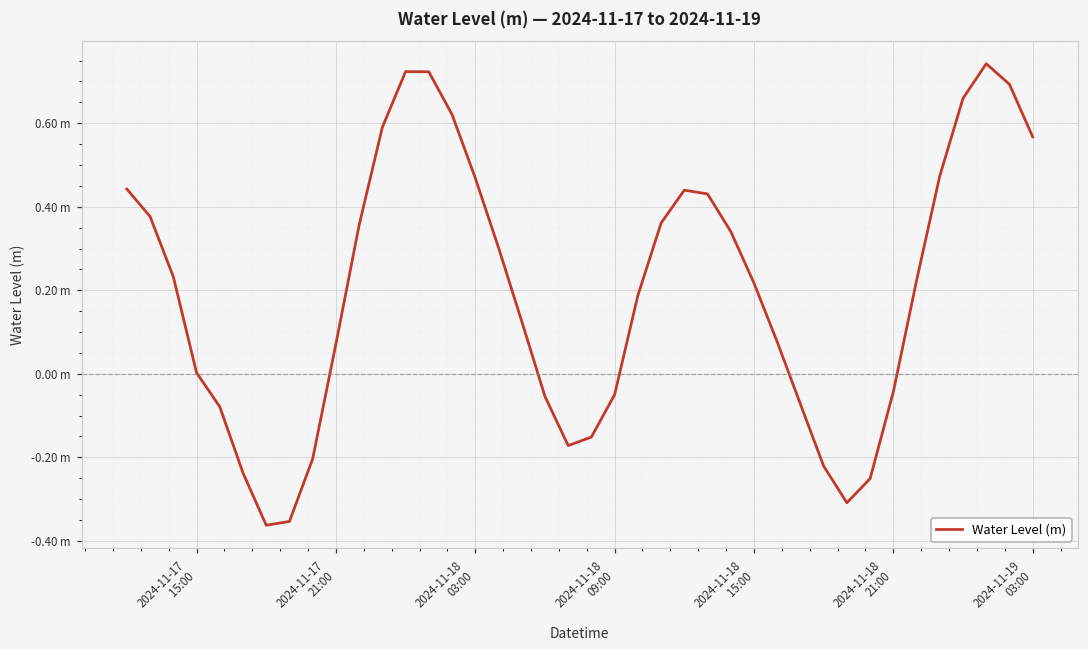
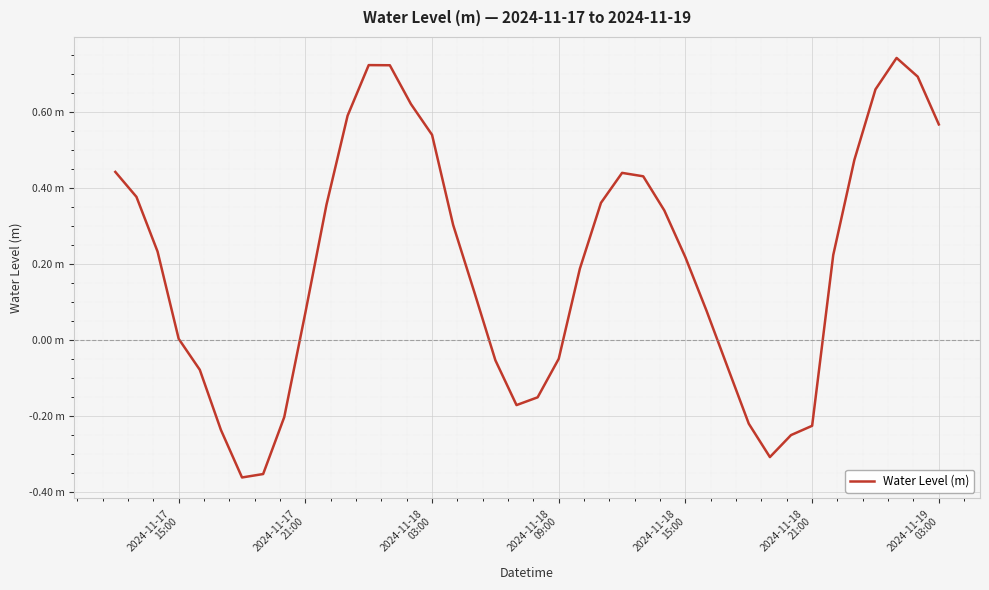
  {
    "2024-11-17 15:00": "0.00 m",
    "2024-11-17 21:00": "0.07 m",
-   "2024-11-18 03:00": "0.47 m",
+   "2024-11-18 03:00": "0.54 m",
    "2024-11-18 09:00": "-0.05 m",
    "2024-11-18 15:00": "0.22 m",
-   "2024-11-18 21:00": "-0.04 m",
+   "2024-11-18 21:00": "-0.23 m",
    "2024-11-19 03:00": "0.57 m"
  }
